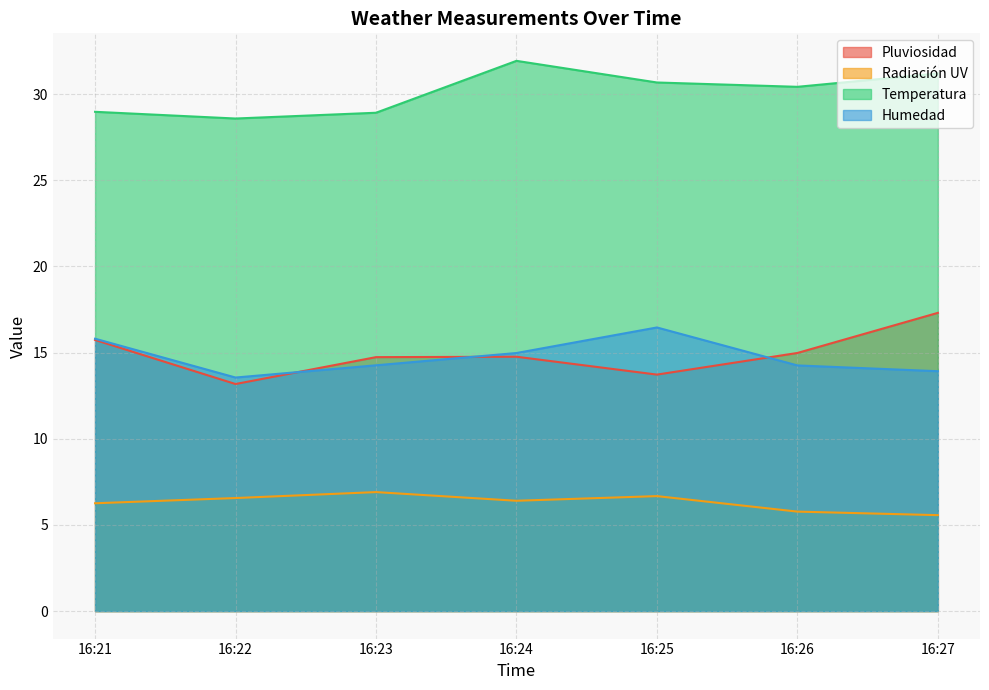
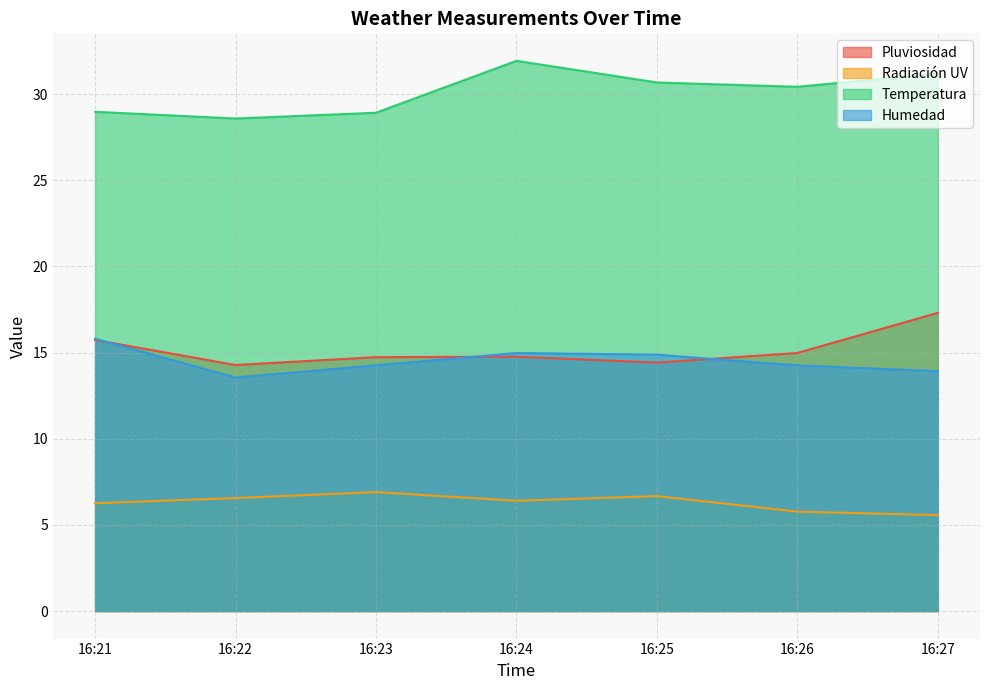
  {
    "Pluviosidad": {
-     "16:22": 13.2,
+     "16:22": 14.3,
      "16:23": 14.7,
      "16:24": 14.8,
-     "16:25": 13.7,
+     "16:25": 14.4,
      "16:26": 15.0,
      "16:27": 17.3
    },
    "Radiación UV": {
      "16:21": 6.3,
      "16:22": 6.6,
      "16:23": 6.9,
      "16:24": 6.4,
      "16:25": 6.7,
      "16:26": 5.8,
      "16:27": 5.6
    },
    "Temperatura": {
      "16:21": 29.0,
      "16:22": 28.6,
      "16:23": 28.9,
      "16:24": 31.9,
      "16:25": 30.7,
      "16:26": 30.4
    },
    "Humedad": {
      "16:22": 13.6,
      "16:23": 14.3,
      "16:24": 15.0,
-     "16:25": 16.5,
+     "16:25": 14.9,
      "16:26": 14.3,
      "16:27": 13.9
    }
  }
